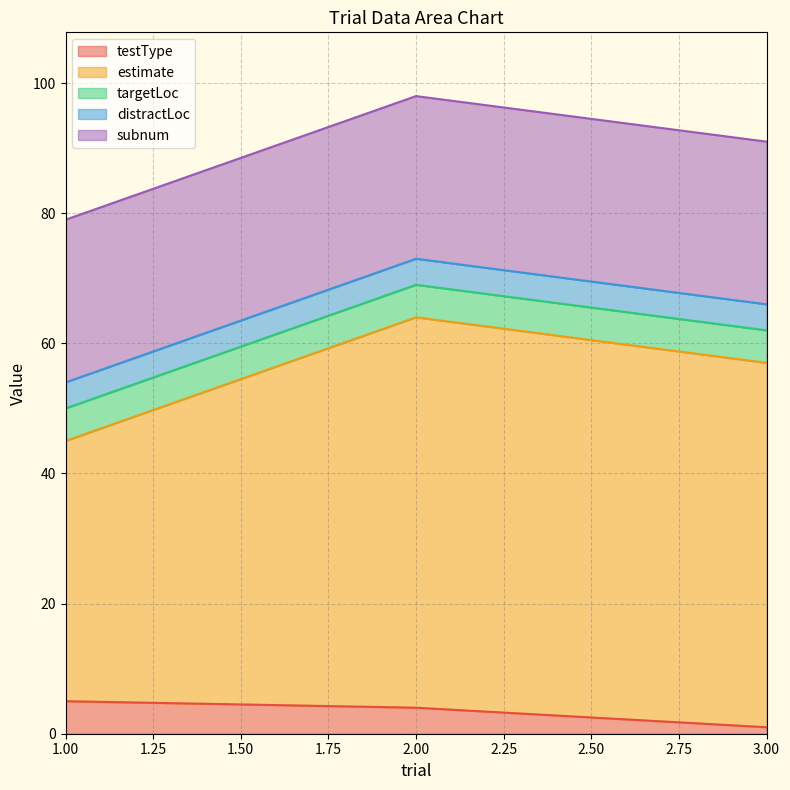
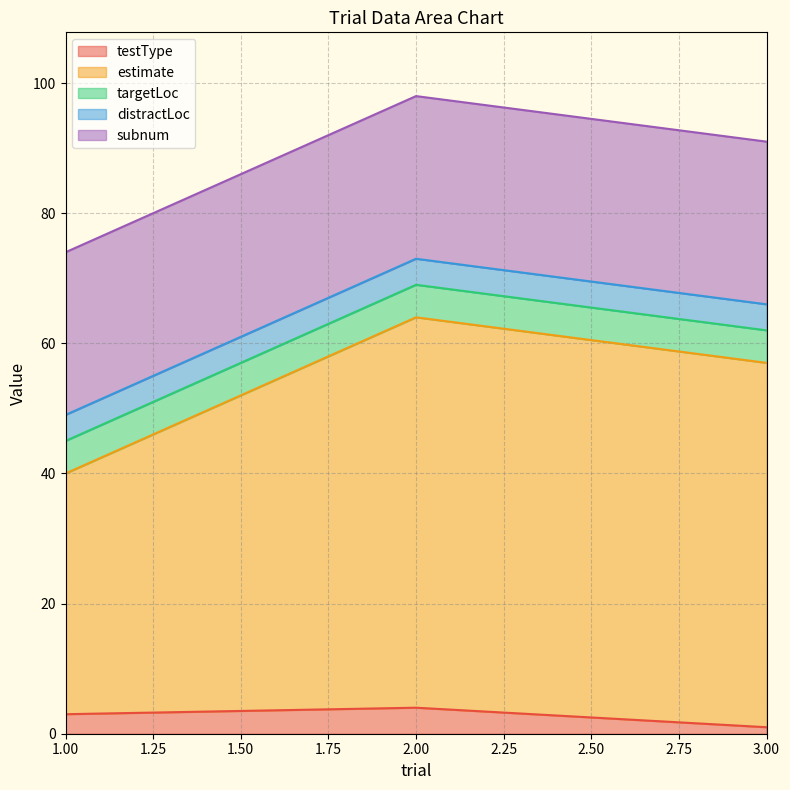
  {
    "testType": {
-     "1.00": 5,
+     "1.00": 3,
      "2.00": 4,
      "3.00": 1
    },
    "estimate": {
-     "1.00": 40,
+     "1.00": 37,
      "2.00": 60,
      "3.00": 56
    },
    "targetLoc": {
      "1.00": 5,
      "2.00": 5,
      "3.00": 5
    },
    "distractLoc": {
      "1.00": 4,
      "2.00": 4,
      "3.00": 4
    },
    "subnum": {
      "1.00": 25,
      "2.00": 25,
      "3.00": 25
    }
  }
